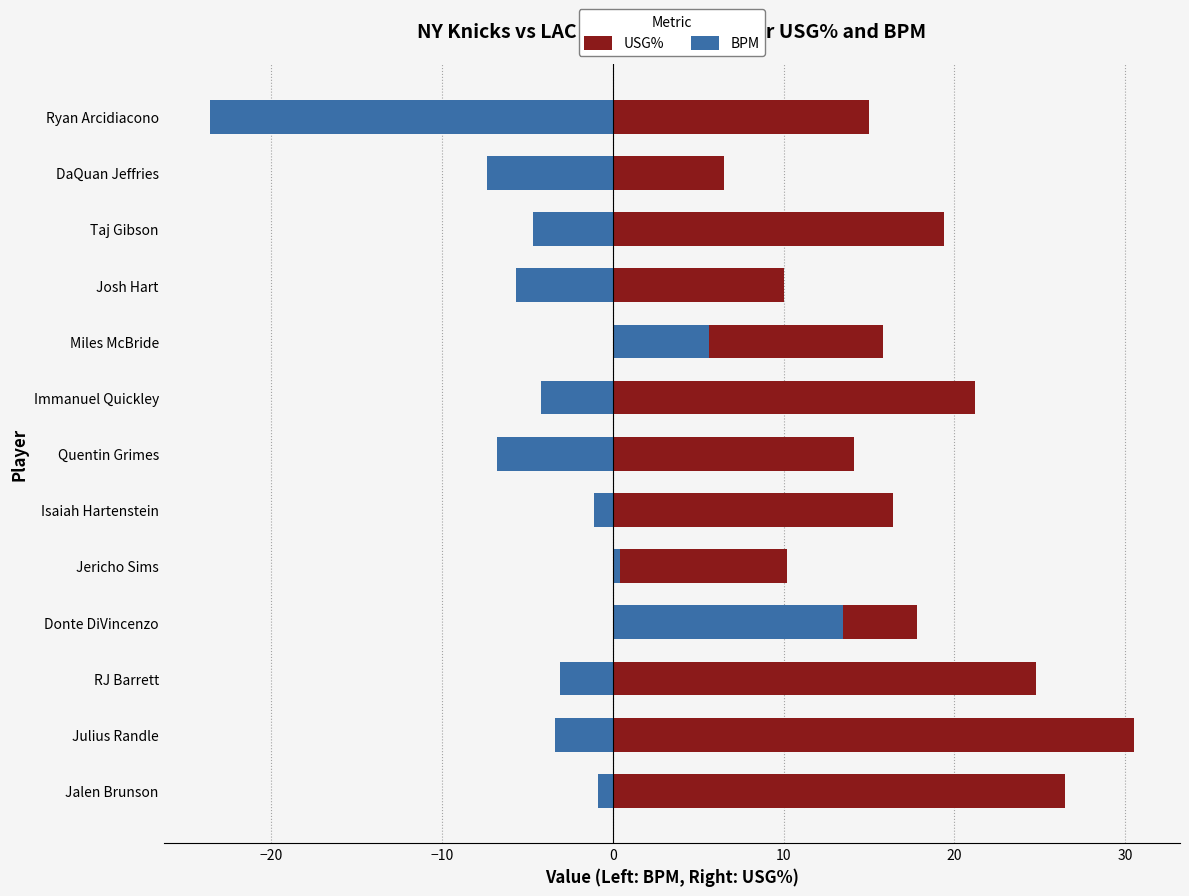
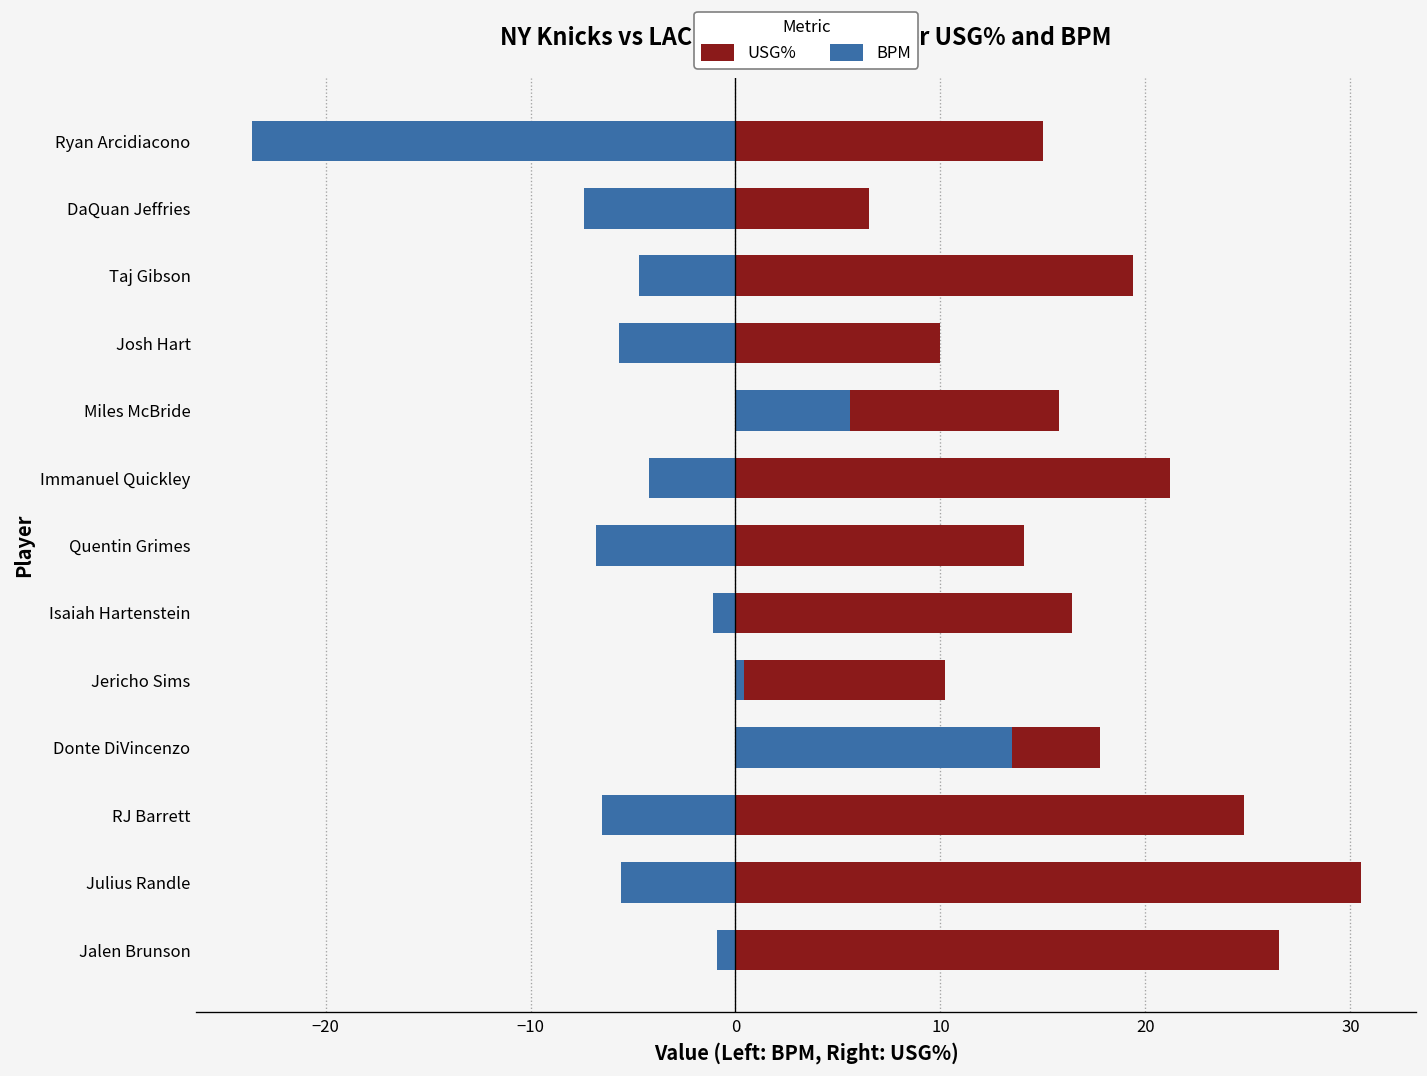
  {
    "USG%": {
      "Ryan Arcidiacono": 15.0,
      "DaQuan Jeffries": 6.5,
      "Taj Gibson": 19.4,
      "Josh Hart": 10.0,
      "Miles McBride": 15.8,
      "Immanuel Quickley": 21.2,
      "Quentin Grimes": 14.1,
      "Isaiah Hartenstein": 16.4,
      "Jericho Sims": 10.2,
      "Donte DiVincenzo": 17.8,
      "RJ Barrett": 24.8,
      "Julius Randle": 30.5,
      "Jalen Brunson": 26.5
    },
    "BPM": {
      "Ryan Arcidiacono": -23.6,
      "DaQuan Jeffries": -7.4,
      "Taj Gibson": -4.7,
      "Josh Hart": -5.7,
      "Immanuel Quickley": -4.2,
      "Quentin Grimes": -6.8,
      "Isaiah Hartenstein": -1.1,
-     "RJ Barrett": -3.1,
-     "Julius Randle": -3.4,
+     "RJ Barrett": -6.5,
+     "Julius Randle": -5.6,
      "Jalen Brunson": -0.9
    }
  }
